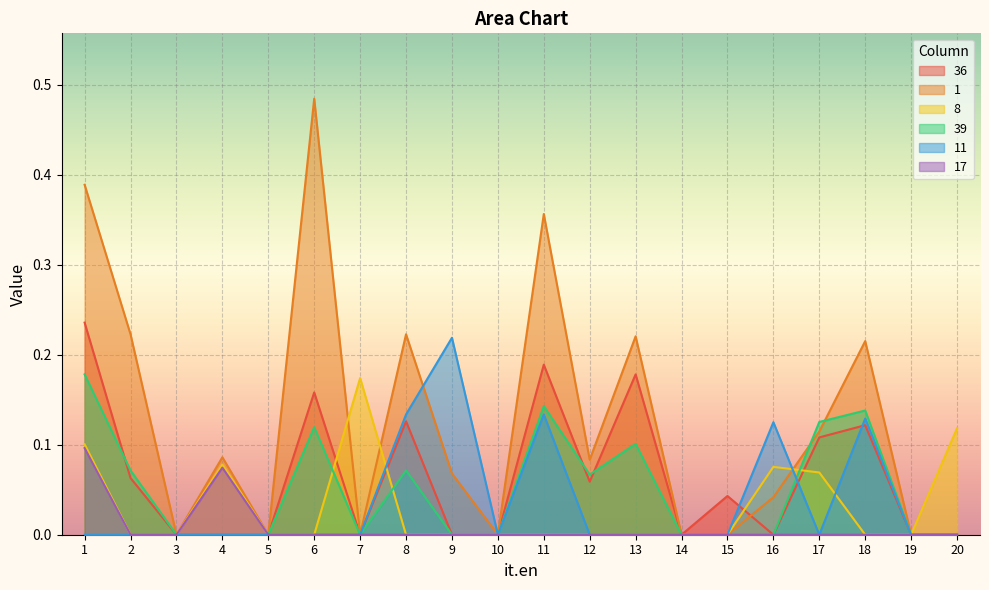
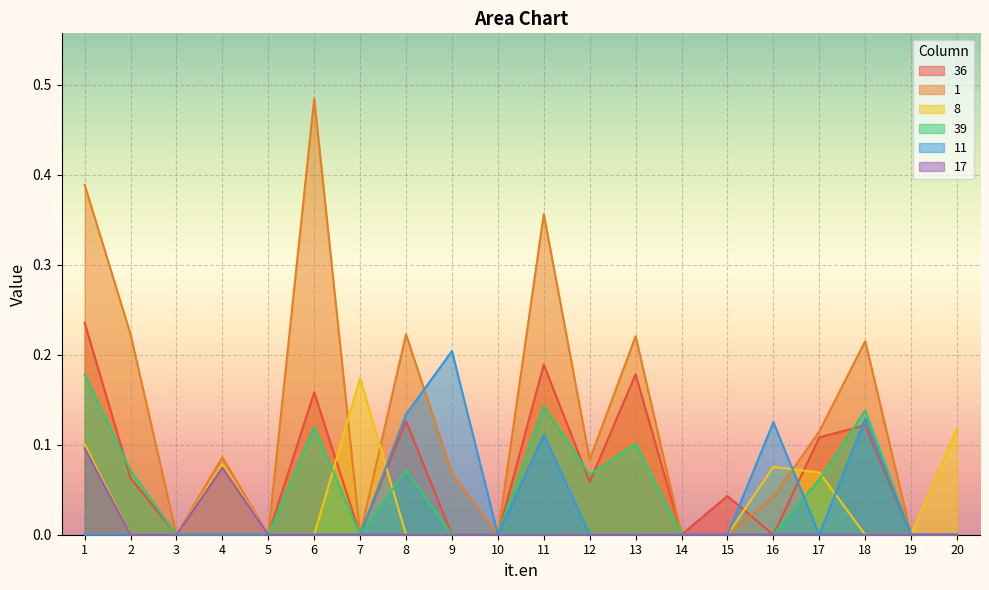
  {
    "39": {
      "1": 0.18,
      "2": 0.07,
      "6": 0.12,
      "8": 0.07,
      "11": 0.14,
      "12": 0.07,
      "13": 0.10,
-     "17": 0.13,
+     "17": 0.06,
      "18": 0.14
    },
    "11": {
      "1": 0.00,
      "8": 0.13,
-     "9": 0.22,
-     "11": 0.13,
+     "9": 0.20,
+     "11": 0.11,
      "16": 0.13,
      "18": 0.13
    },
    "17": {
      "1": 0.10,
      "4": 0.07
    }
  }
